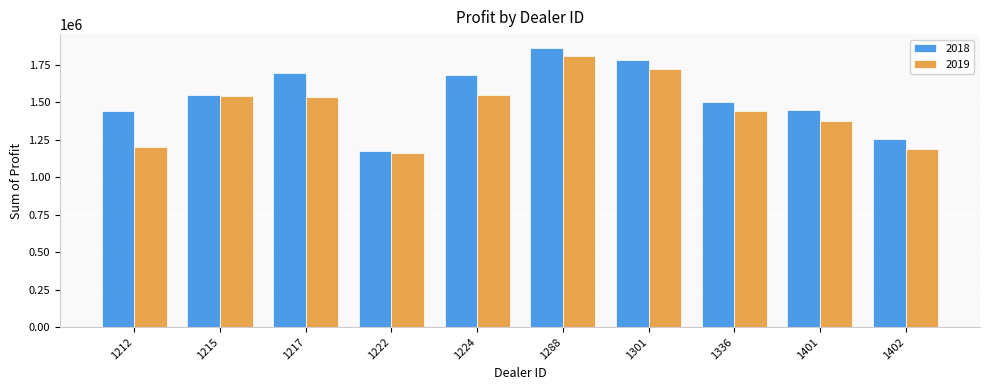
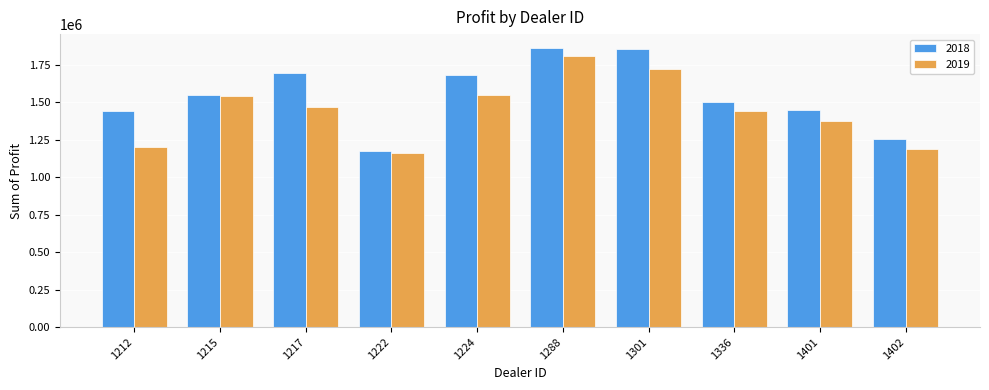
  {
    "2018": {
      "1212": 1440000,
      "1215": 1550000,
      "1217": 1700000,
      "1222": 1170000,
      "1224": 1680000,
      "1288": 1860000,
-     "1301": 1780000,
+     "1301": 1860000,
      "1336": 1500000,
      "1401": 1450000,
      "1402": 1250000
    },
    "2019": {
      "1212": 1210000,
      "1215": 1540000,
-     "1217": 1540000,
+     "1217": 1470000,
      "1222": 1160000,
      "1224": 1550000,
      "1288": 1810000,
      "1301": 1720000,
      "1336": 1440000,
      "1401": 1380000,
      "1402": 1190000
    }
  }
